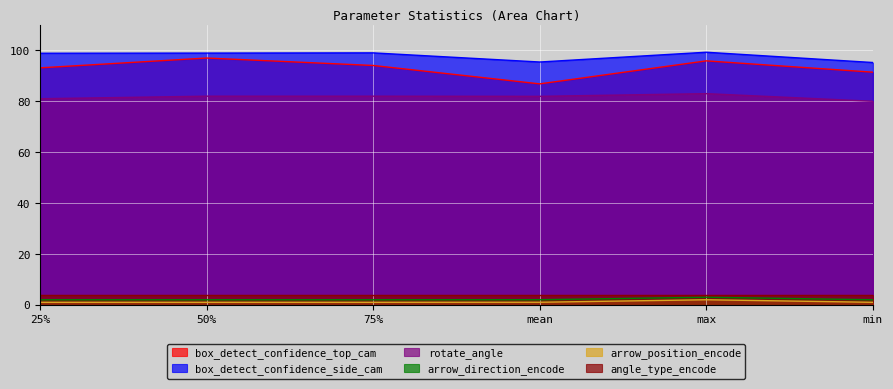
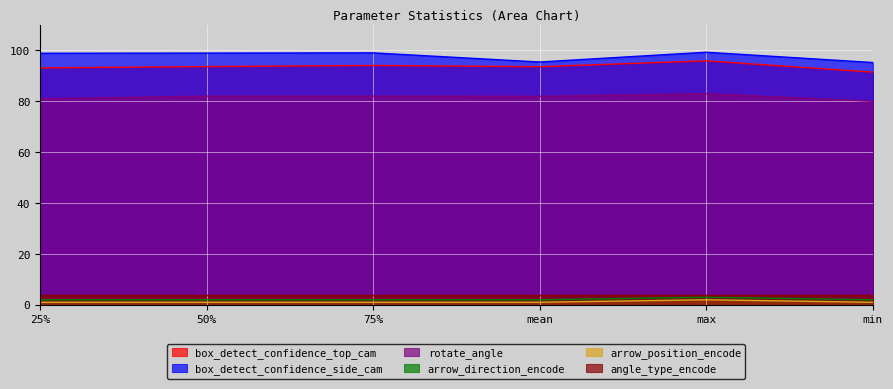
  {
    "box_detect_confidence_top_cam": {
      "25%": 93,
-     "50%": 97,
+     "50%": 94,
      "75%": 94,
-     "mean": 87,
+     "mean": 94,
      "max": 96,
      "min": 91
    },
    "box_detect_confidence_side_cam": {
      "25%": 99,
      "50%": 99,
      "75%": 99,
      "mean": 95,
      "max": 99,
      "min": 95
    },
    "rotate_angle": {
      "25%": 81,
      "50%": 82,
      "75%": 82,
      "mean": 82,
      "max": 83,
      "min": 80
    },
    "arrow_direction_encode": {
      "mean": 2
    },
    "arrow_position_encode": {
      "mean": 1,
      "max": 2
    },
    "angle_type_encode": {
      "25%": 4,
      "50%": 4,
      "75%": 4,
      "mean": 4,
      "min": 4
    }
  }
